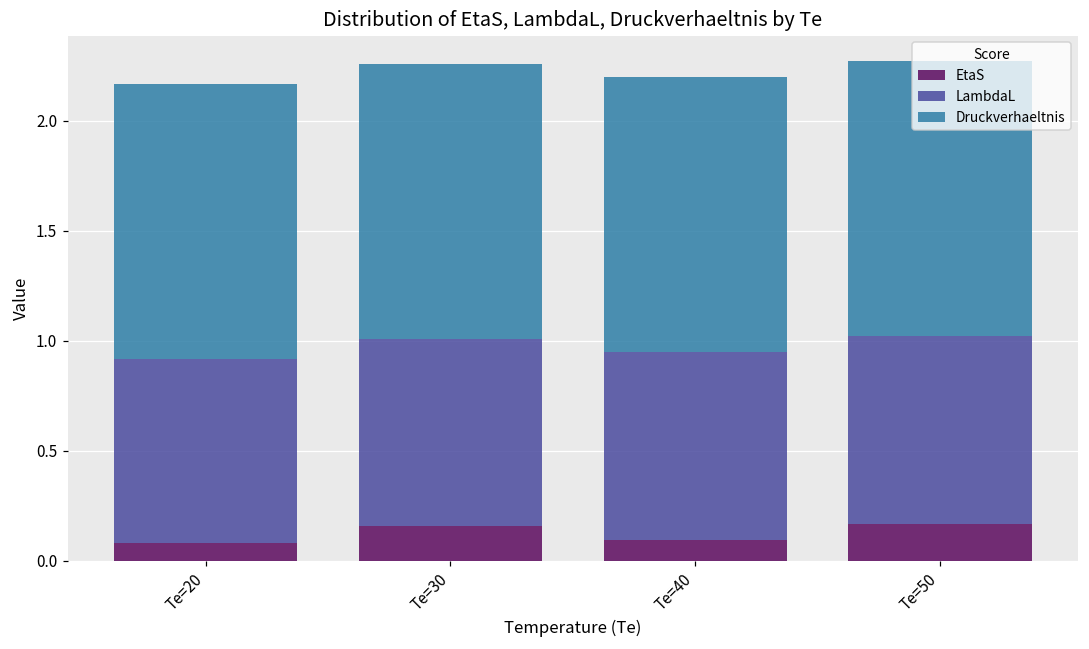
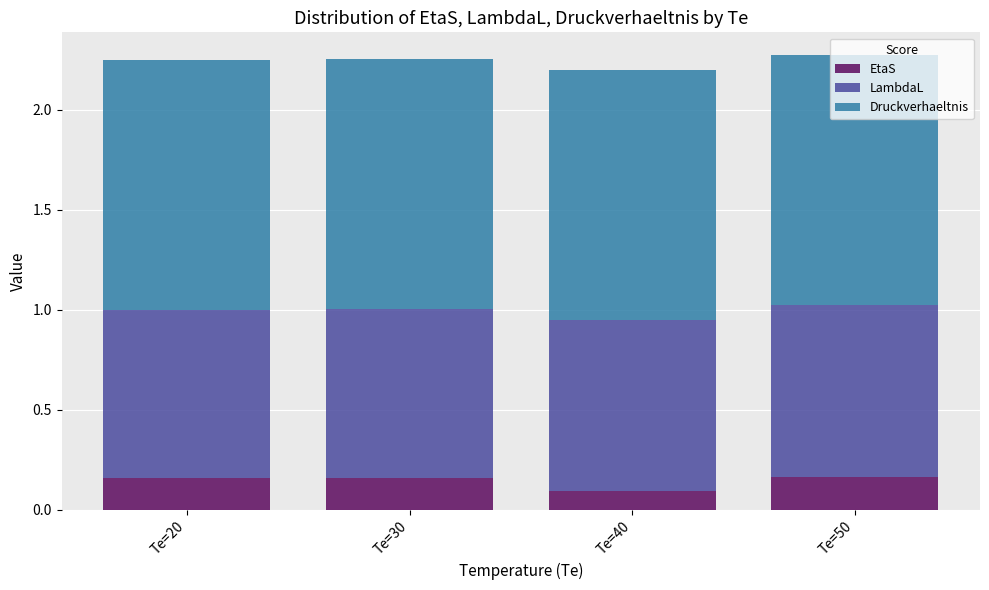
  {
    "EtaS": {
-     "Te=20": 0.08,
+     "Te=20": 0.16,
      "Te=30": 0.16,
      "Te=40": 0.10,
      "Te=50": 0.17
    }
  }
